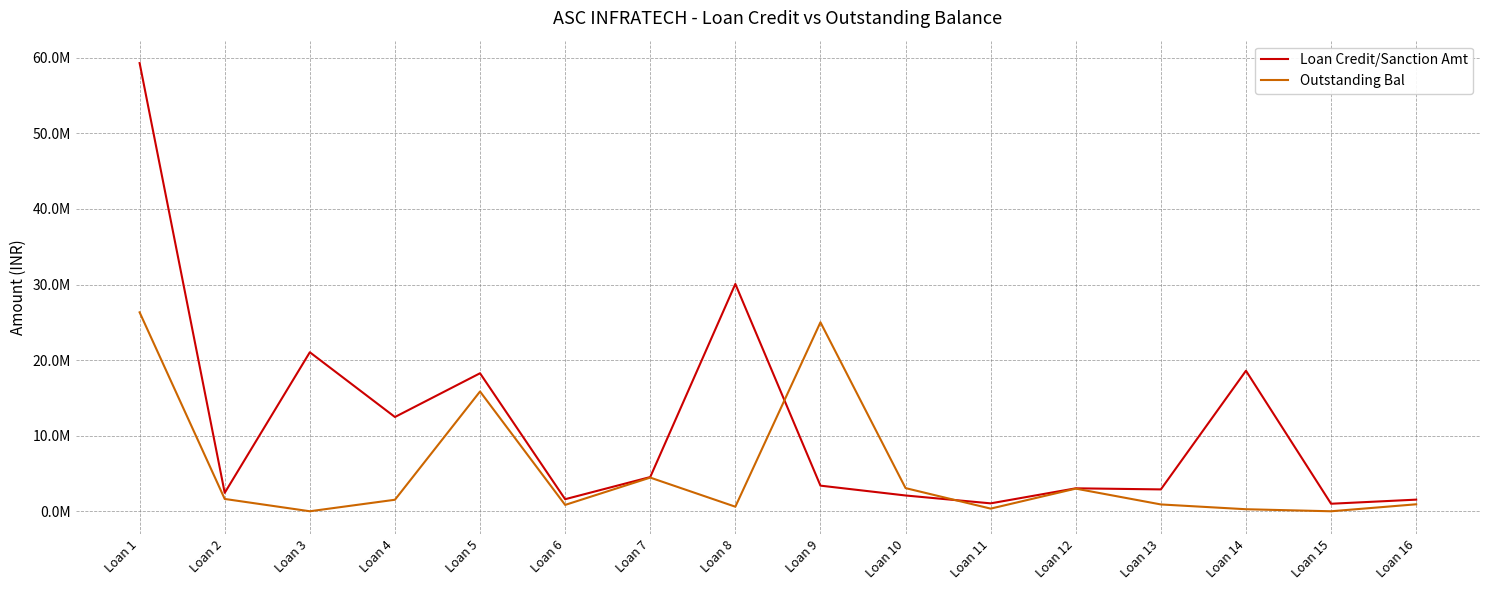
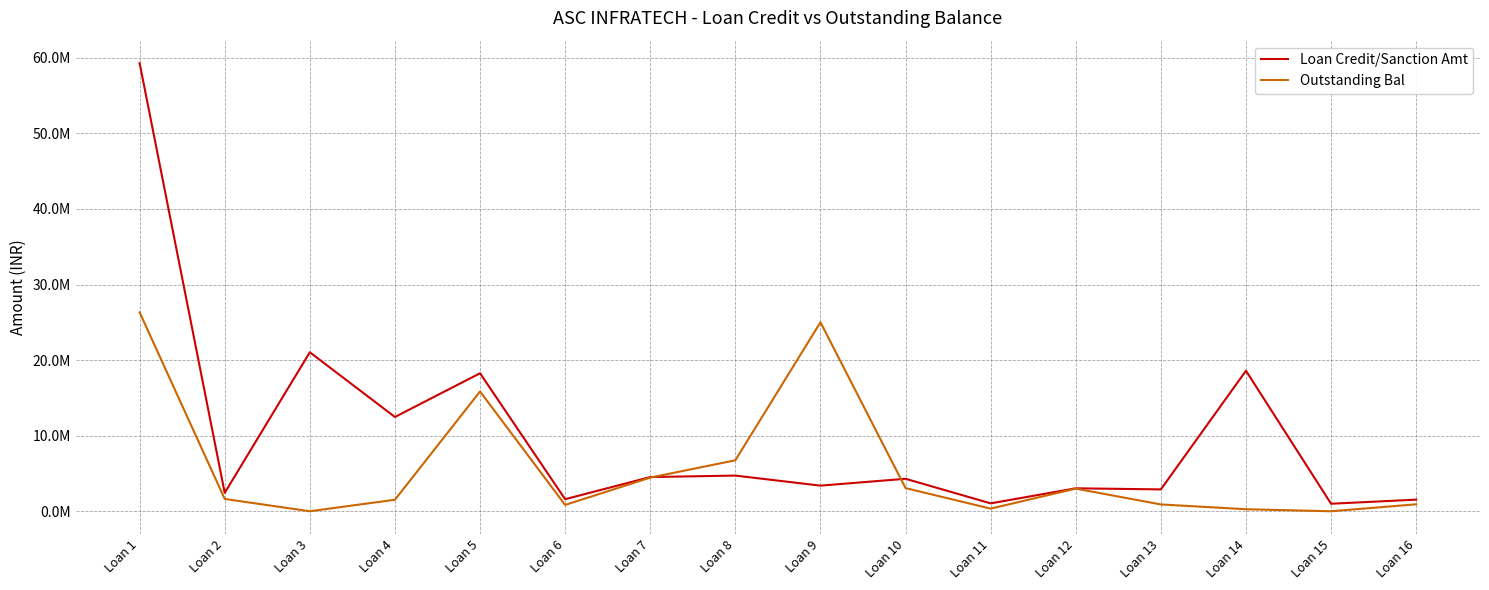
  {
    "Loan Credit/Sanction Amt": {
      "Loan 1": 59000000,
      "Loan 2": 2000000,
      "Loan 3": 21000000,
      "Loan 4": 12000000,
      "Loan 5": 18000000,
      "Loan 6": 2000000,
-     "Loan 8": 30000000,
+     "Loan 8": 5000000,
      "Loan 9": 3000000,
-     "Loan 10": 2000000,
+     "Loan 10": 4000000,
      "Loan 11": 1000000,
      "Loan 13": 3000000,
      "Loan 14": 19000000,
      "Loan 15": 1000000,
      "Loan 16": 2000000
    },
    "Outstanding Bal": {
      "Loan 1": 26000000,
      "Loan 2": 2000000,
      "Loan 3": 0,
      "Loan 4": 2000000,
      "Loan 5": 16000000,
      "Loan 6": 1000000,
-     "Loan 8": 1000000,
+     "Loan 8": 7000000,
      "Loan 9": 25000000,
      "Loan 10": 3000000,
      "Loan 11": 0,
      "Loan 13": 1000000,
      "Loan 14": 0,
      "Loan 15": 0,
      "Loan 16": 1000000
    }
  }
